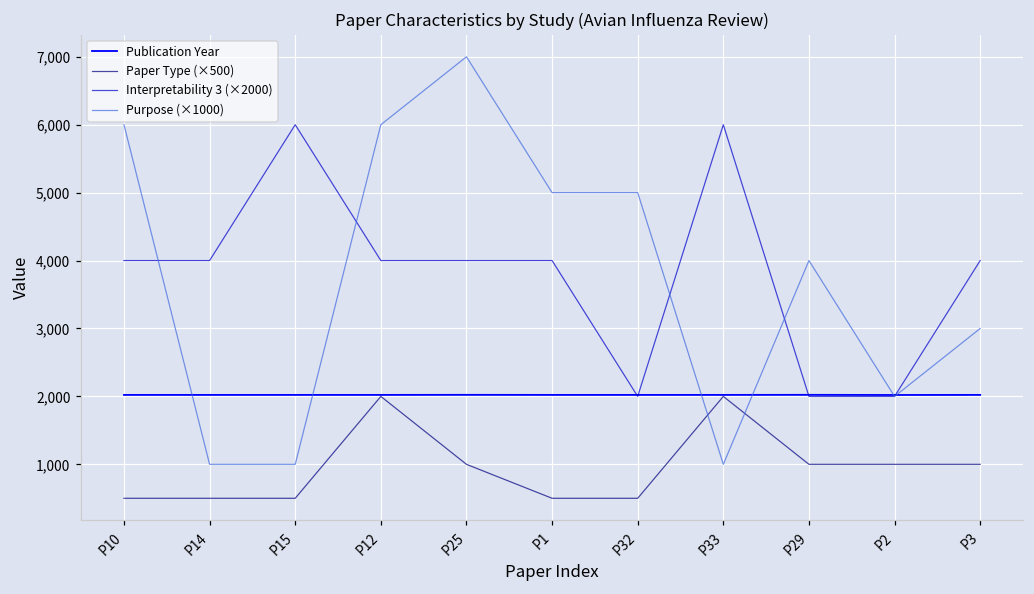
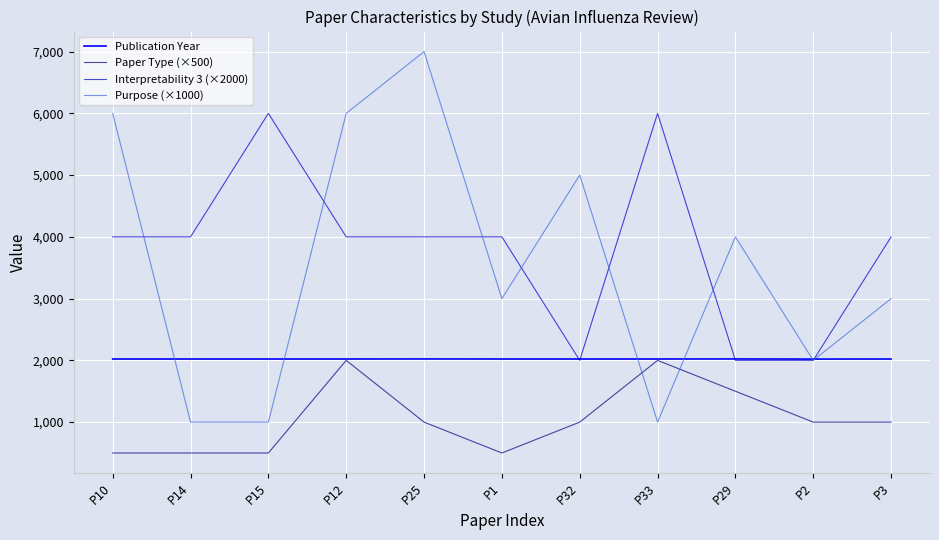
  {
    "Paper Type (×500)": {
      "P10": "500",
      "P14": "500",
      "P15": "500",
      "P25": "1,000",
      "P1": "500",
-     "P32": "500",
-     "P29": "1,000",
+     "P32": "1,000",
+     "P29": "1,500",
      "P2": "1,000",
      "P3": "1,000"
    },
    "Purpose (×1000)": {
      "P10": "6,000",
      "P14": "1,000",
      "P15": "1,000",
      "P12": "6,000",
      "P25": "7,000",
-     "P1": "5,000",
+     "P1": "3,000",
      "P32": "5,000",
      "P33": "1,000",
      "P29": "4,000",
      "P3": "3,000"
    }
  }
